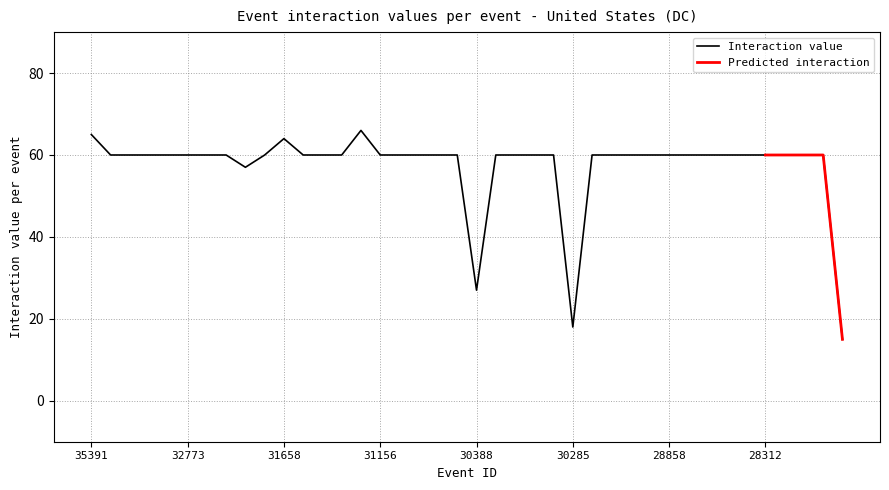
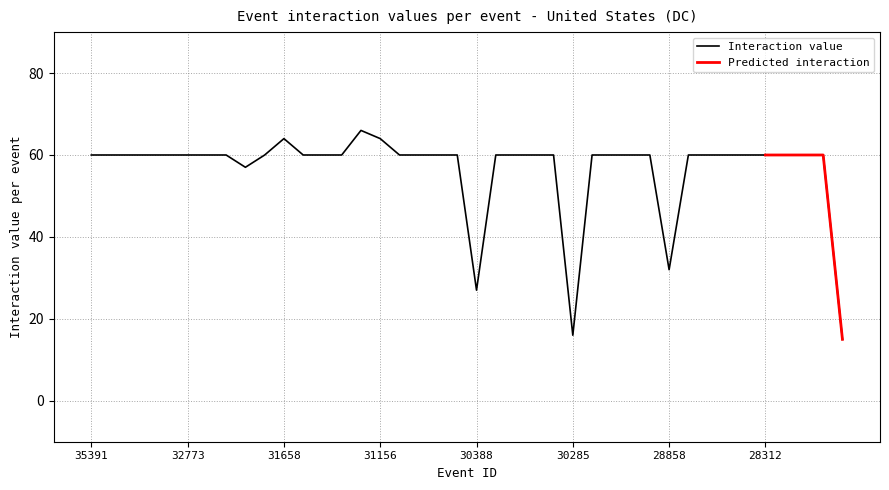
  {
    "Interaction value": {
-     "35391": 65,
+     "35391": 60,
      "32773": 60,
      "31658": 64,
-     "31156": 60,
+     "31156": 64,
      "30388": 27,
-     "30285": 18,
-     "28858": 60
+     "30285": 16,
+     "28858": 32
    }
  }
